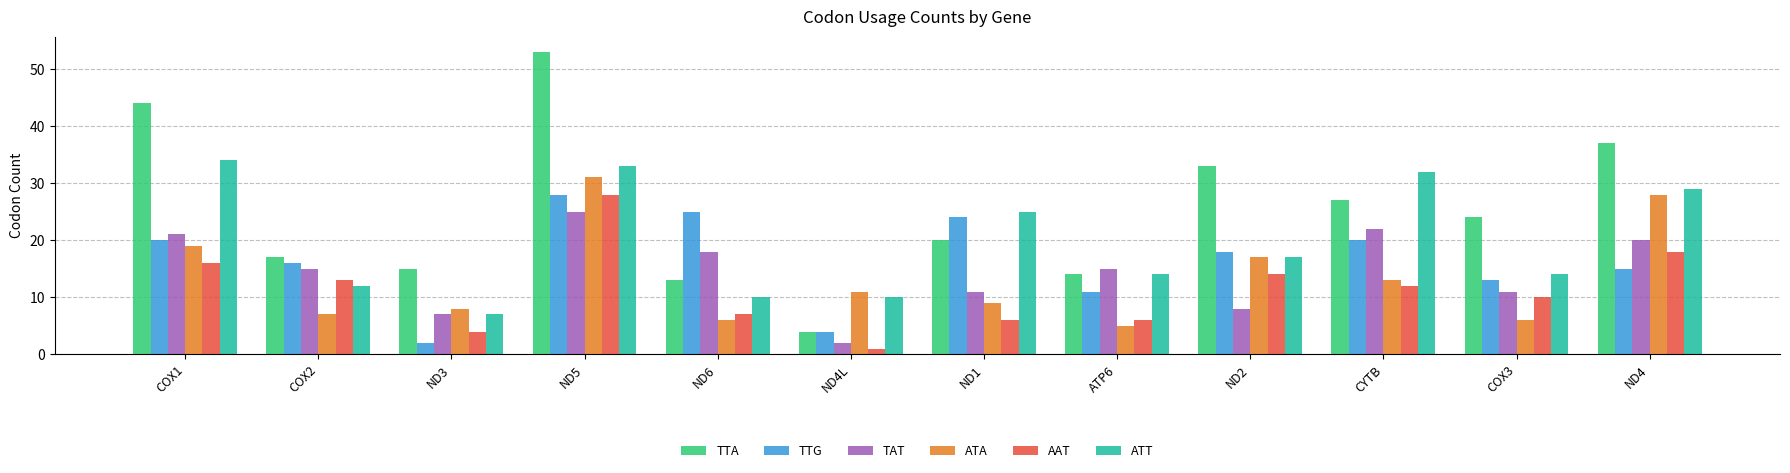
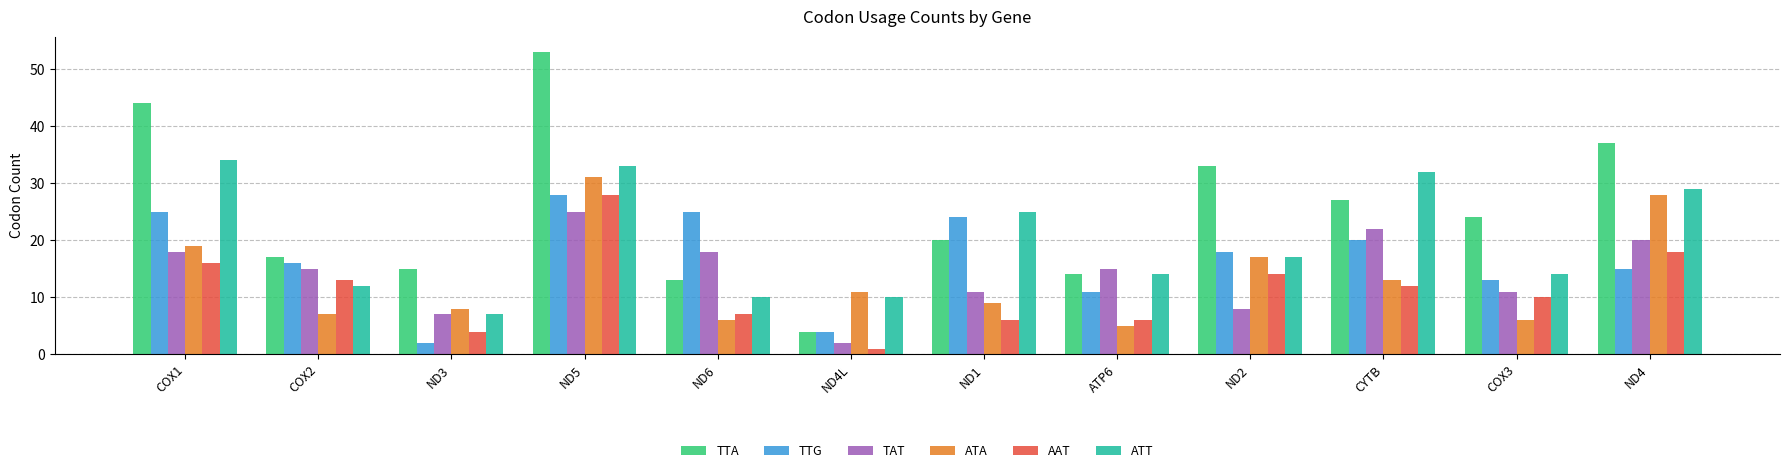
  {
    "TTG": {
-     "COX1": 20,
+     "COX1": 25,
      "COX2": 16,
      "ND3": 2,
      "ND5": 28,
      "ND6": 25,
      "ND4L": 4,
      "ND1": 24,
      "ATP6": 11,
      "ND2": 18,
      "CYTB": 20,
      "COX3": 13,
      "ND4": 15
    },
    "TAT": {
-     "COX1": 21,
+     "COX1": 18,
      "COX2": 15,
      "ND3": 7,
      "ND5": 25,
      "ND6": 18,
      "ND4L": 2,
      "ND1": 11,
      "ATP6": 15,
      "ND2": 8,
      "CYTB": 22,
      "COX3": 11,
      "ND4": 20
    }
  }
